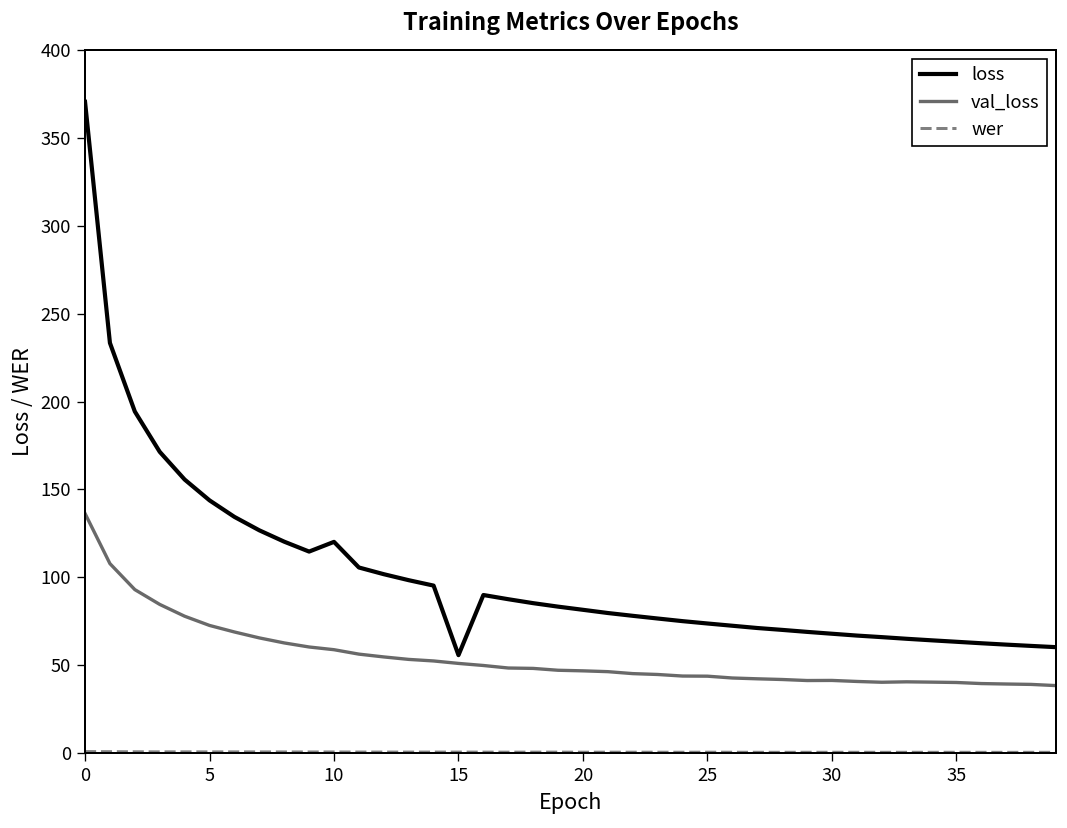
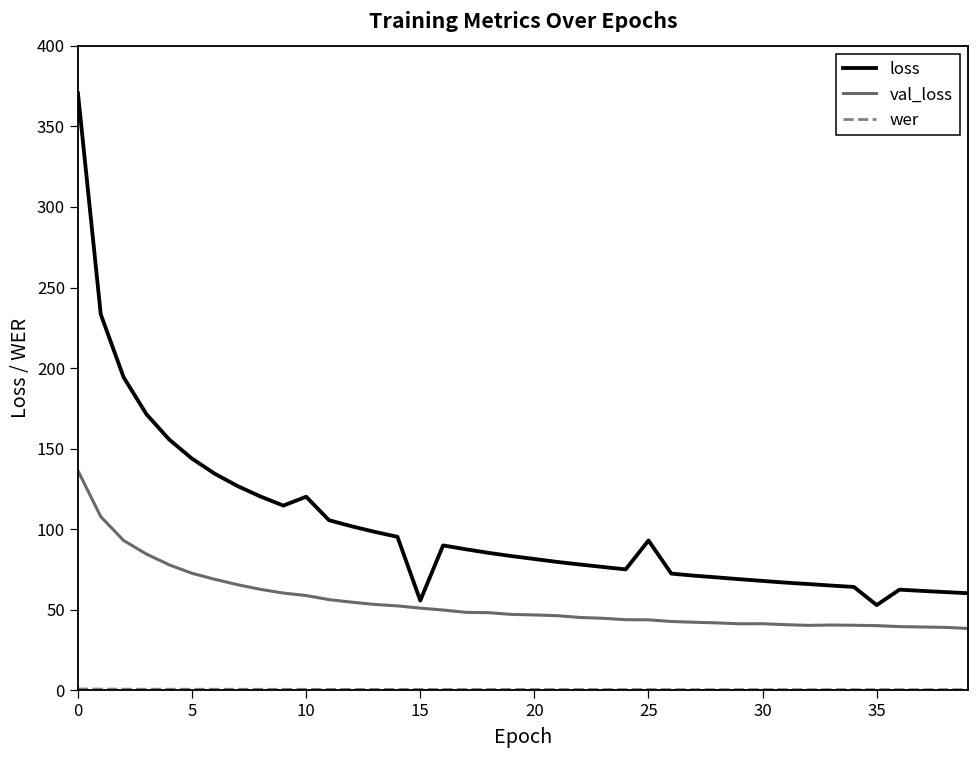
  {
    "loss": {
      "0": 371,
      "5": 144,
      "10": 120,
      "15": 56,
      "20": 82,
-     "25": 74,
+     "25": 93,
      "30": 68,
-     "35": 63
+     "35": 53
    }
  }
